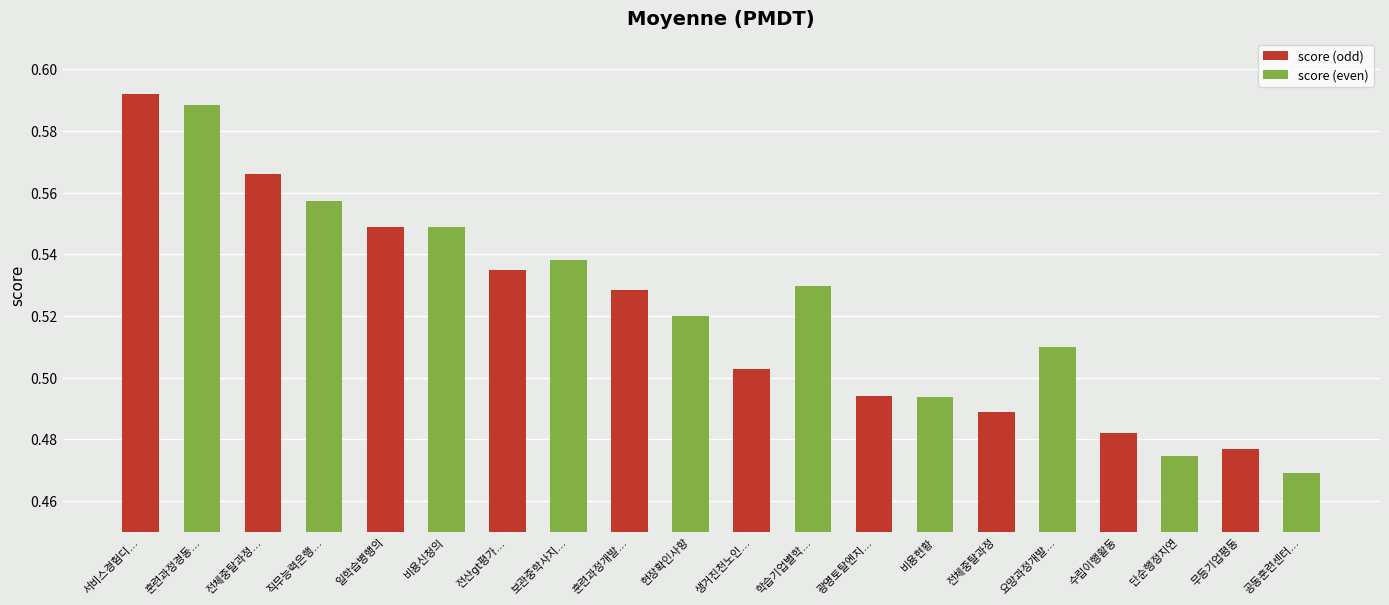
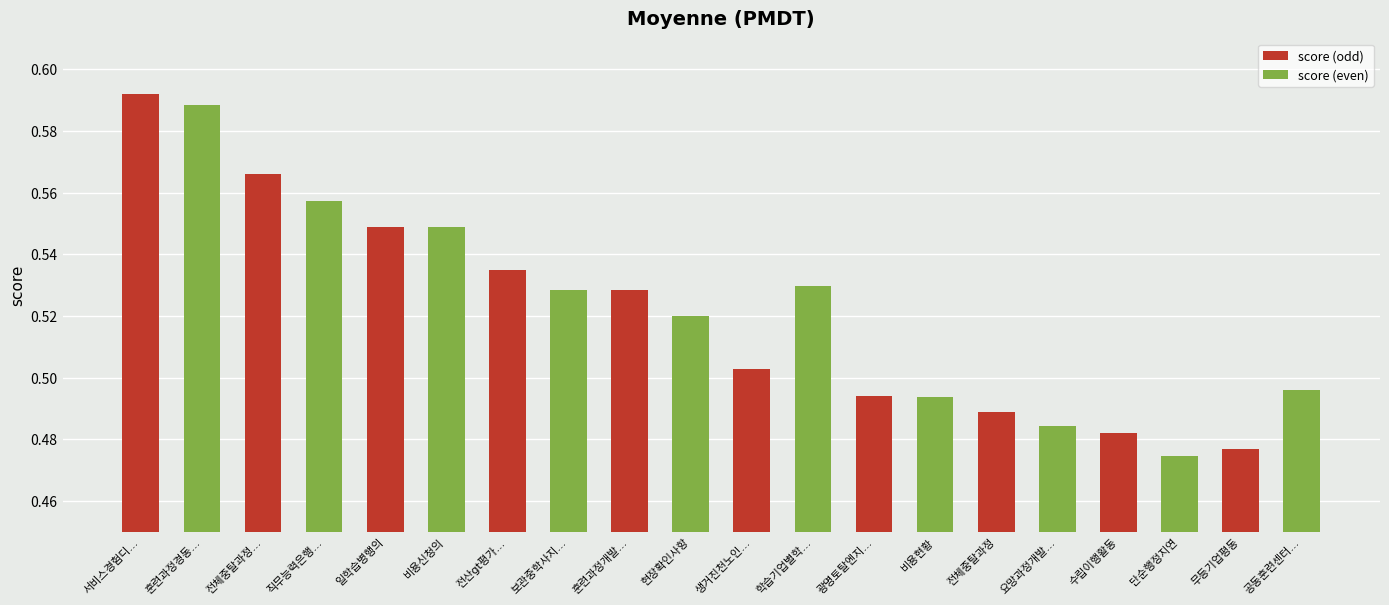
  {
    "score (odd)": {
      "서비스경험디...": 0.592,
      "전체중탈과정...": 0.566,
      "일학습병행의": 0.549,
      "전산gt평가...": 0.535,
      "훈련과정개발...": 0.528,
      "생거진천노인...": 0.503,
      "광명토탈엔지...": 0.494,
      "전체중탈과정": 0.489,
      "수립이행활동": 0.482,
      "무등기업평동": 0.477
    },
    "score (even)": {
      "훈련과정경동...": 0.588,
      "직무능력은행...": 0.557,
      "비용신청의": 0.549,
-     "보관중학사지...": 0.538,
+     "보관중학사지...": 0.528,
      "현장확인사항": 0.520,
      "학습기업별학...": 0.530,
      "비용현황": 0.494,
-     "요망과정개발...": 0.510,
+     "요망과정개발...": 0.484,
      "단순행정지연": 0.475,
-     "공동훈련센터...": 0.469
+     "공동훈련센터...": 0.496
    }
  }
